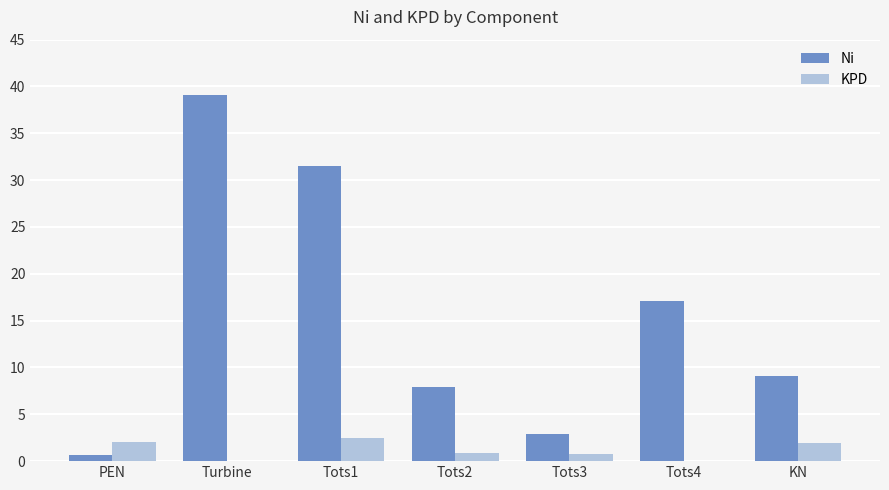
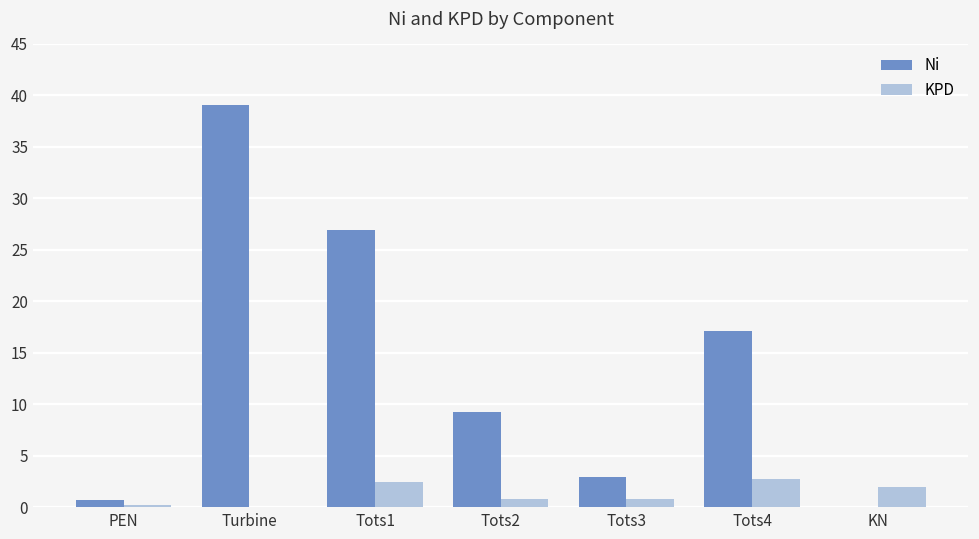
  {
    "Ni": {
      "PEN": 1,
      "Turbine": 39,
-     "Tots1": 32,
-     "Tots2": 8,
+     "Tots1": 27,
+     "Tots2": 9,
      "Tots3": 3,
      "Tots4": 17,
-     "KN": 9
+     "KN": 0
    },
    "KPD": {
-     "PEN": 2,
+     "PEN": 0,
      "Turbine": 0,
      "Tots1": 2,
      "Tots2": 1,
      "Tots3": 1,
-     "Tots4": 0,
+     "Tots4": 3,
      "KN": 2
    }
  }
